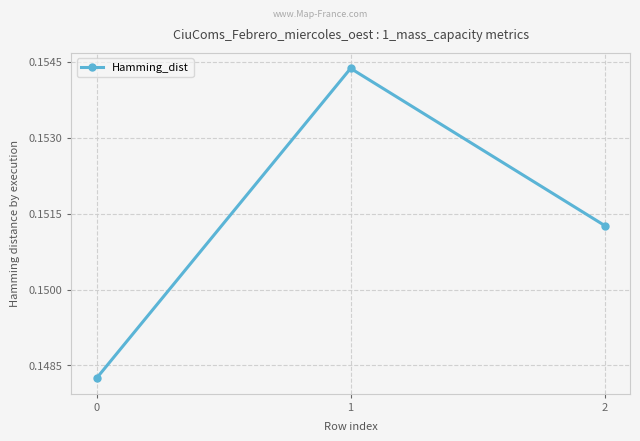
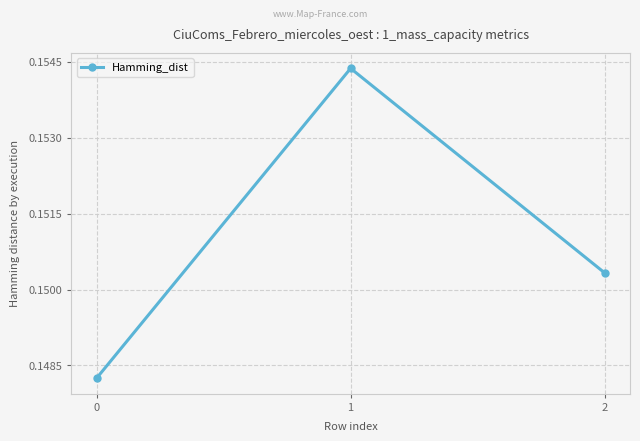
  {
    "0": 0.1482,
    "1": 0.1544,
-   "2": 0.1513
+   "2": 0.1503
  }
